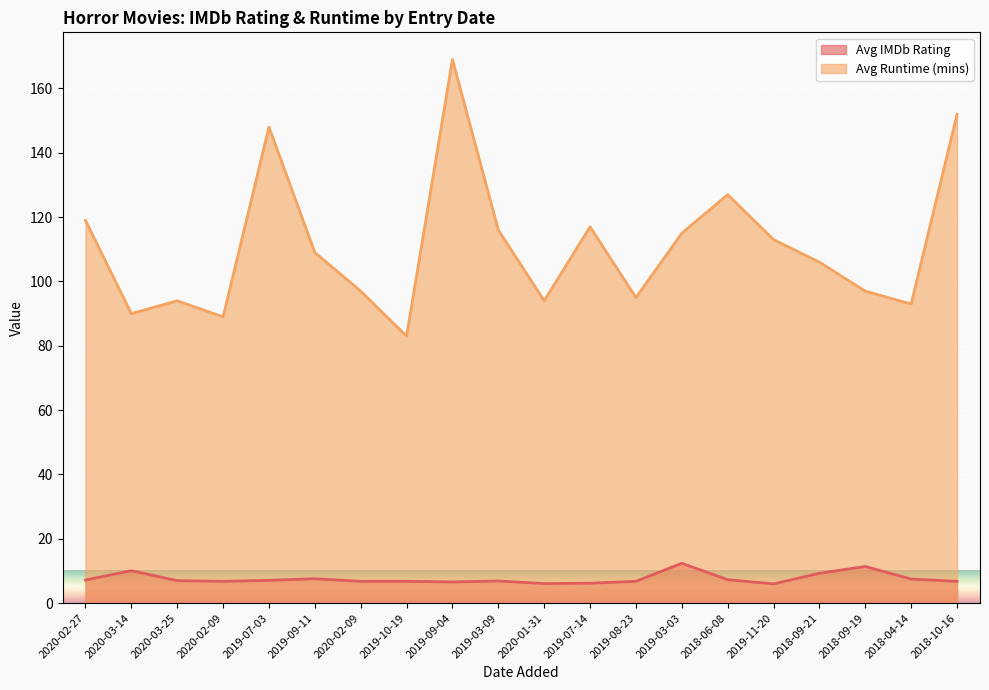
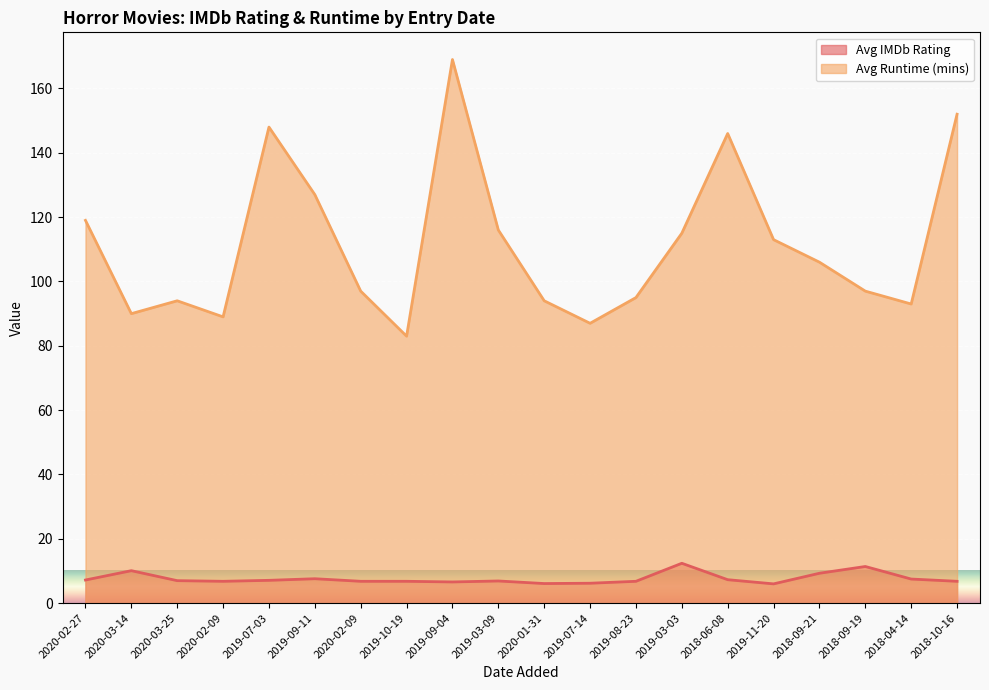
  {
    "Avg IMDb Rating": {
      "2020-02-27": 7,
      "2020-03-14": 10,
      "2020-03-25": 7,
      "2019-07-03": 7,
      "2019-09-11": 8,
      "2019-10-19": 7,
      "2019-09-04": 7,
      "2019-03-09": 7,
      "2020-01-31": 6,
      "2019-07-14": 6,
      "2019-08-23": 7,
      "2019-03-03": 12,
      "2018-06-08": 7,
      "2019-11-20": 6,
      "2018-09-21": 9,
      "2018-09-19": 11,
      "2018-04-14": 8,
      "2018-10-16": 7
    },
    "Avg Runtime (mins)": {
      "2020-02-27": 119,
      "2020-03-14": 90,
      "2020-03-25": 94,
      "2019-07-03": 148,
-     "2019-09-11": 109,
+     "2019-09-11": 127,
      "2019-10-19": 83,
      "2019-09-04": 169,
      "2019-03-09": 116,
      "2020-01-31": 94,
-     "2019-07-14": 117,
+     "2019-07-14": 87,
      "2019-08-23": 95,
      "2019-03-03": 115,
-     "2018-06-08": 127,
+     "2018-06-08": 146,
      "2019-11-20": 113,
      "2018-09-21": 106,
      "2018-09-19": 97,
      "2018-04-14": 93,
      "2018-10-16": 152
    }
  }
